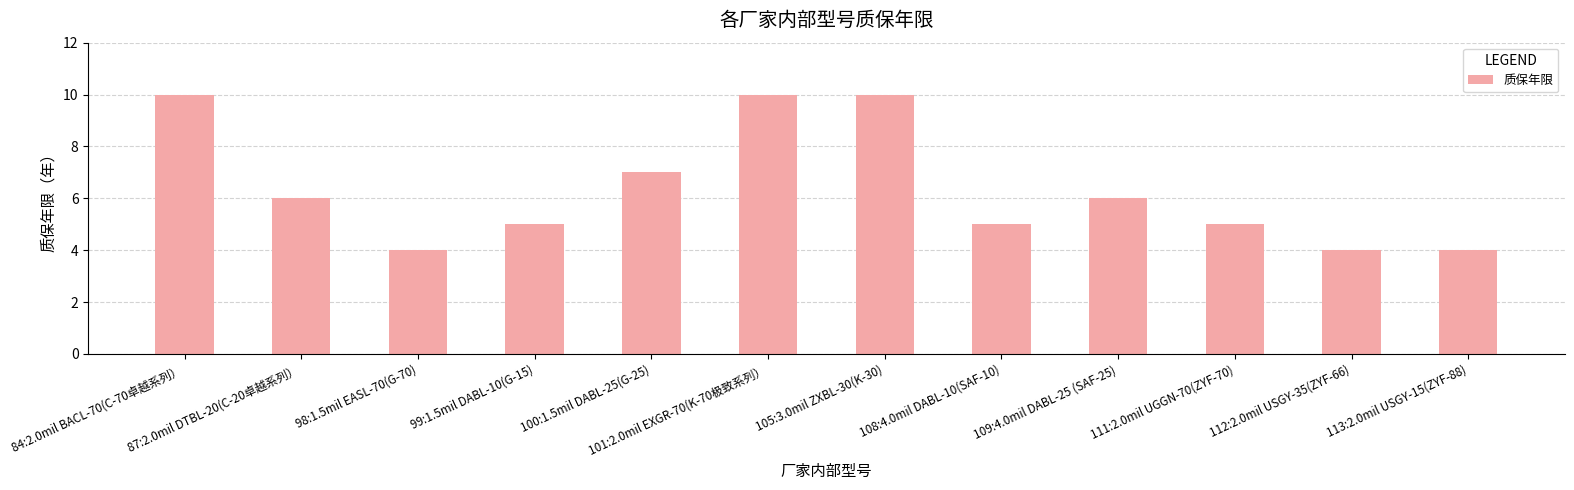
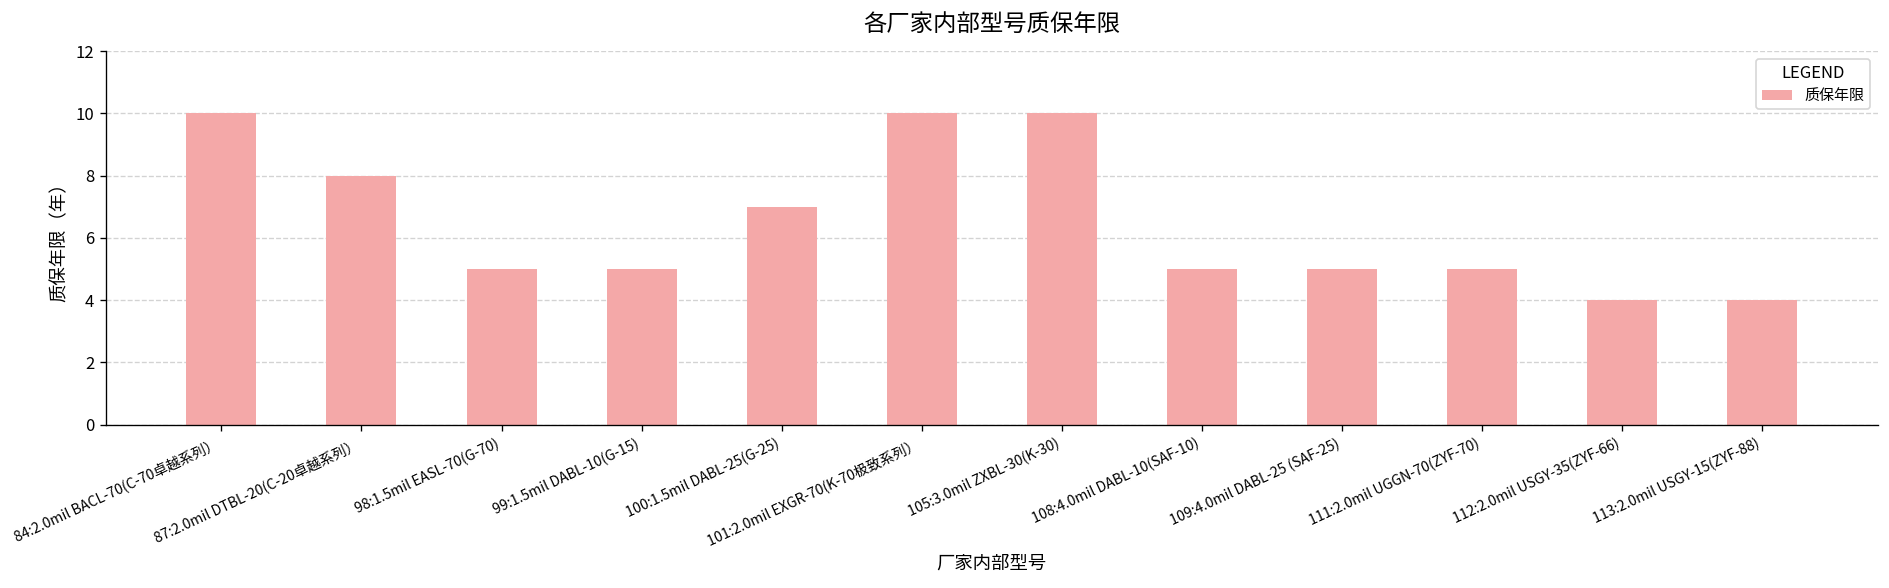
  {
    "84:2.0mil BACL-70(C-70卓越系列）": 10,
-   "87:2.0mil DTBL-20(C-20卓越系列）": 6,
-   "98:1.5mil EASL-70(G-70)": 4,
+   "87:2.0mil DTBL-20(C-20卓越系列）": 8,
+   "98:1.5mil EASL-70(G-70)": 5,
    "99:1.5mil DABL-10(G-15)": 5,
    "100:1.5mil DABL-25(G-25)": 7,
    "101:2.0mil EXGR-70(K-70极致系列）": 10,
    "105:3.0mil ZXBL-30(K-30)": 10,
    "108:4.0mil DABL-10(SAF-10)": 5,
-   "109:4.0mil DABL-25 (SAF-25)": 6,
+   "109:4.0mil DABL-25 (SAF-25)": 5,
    "111:2.0mil UGGN-70(ZYF-70)": 5,
    "112:2.0mil USGY-35(ZYF-66)": 4,
    "113:2.0mil USGY-15(ZYF-88)": 4
  }
